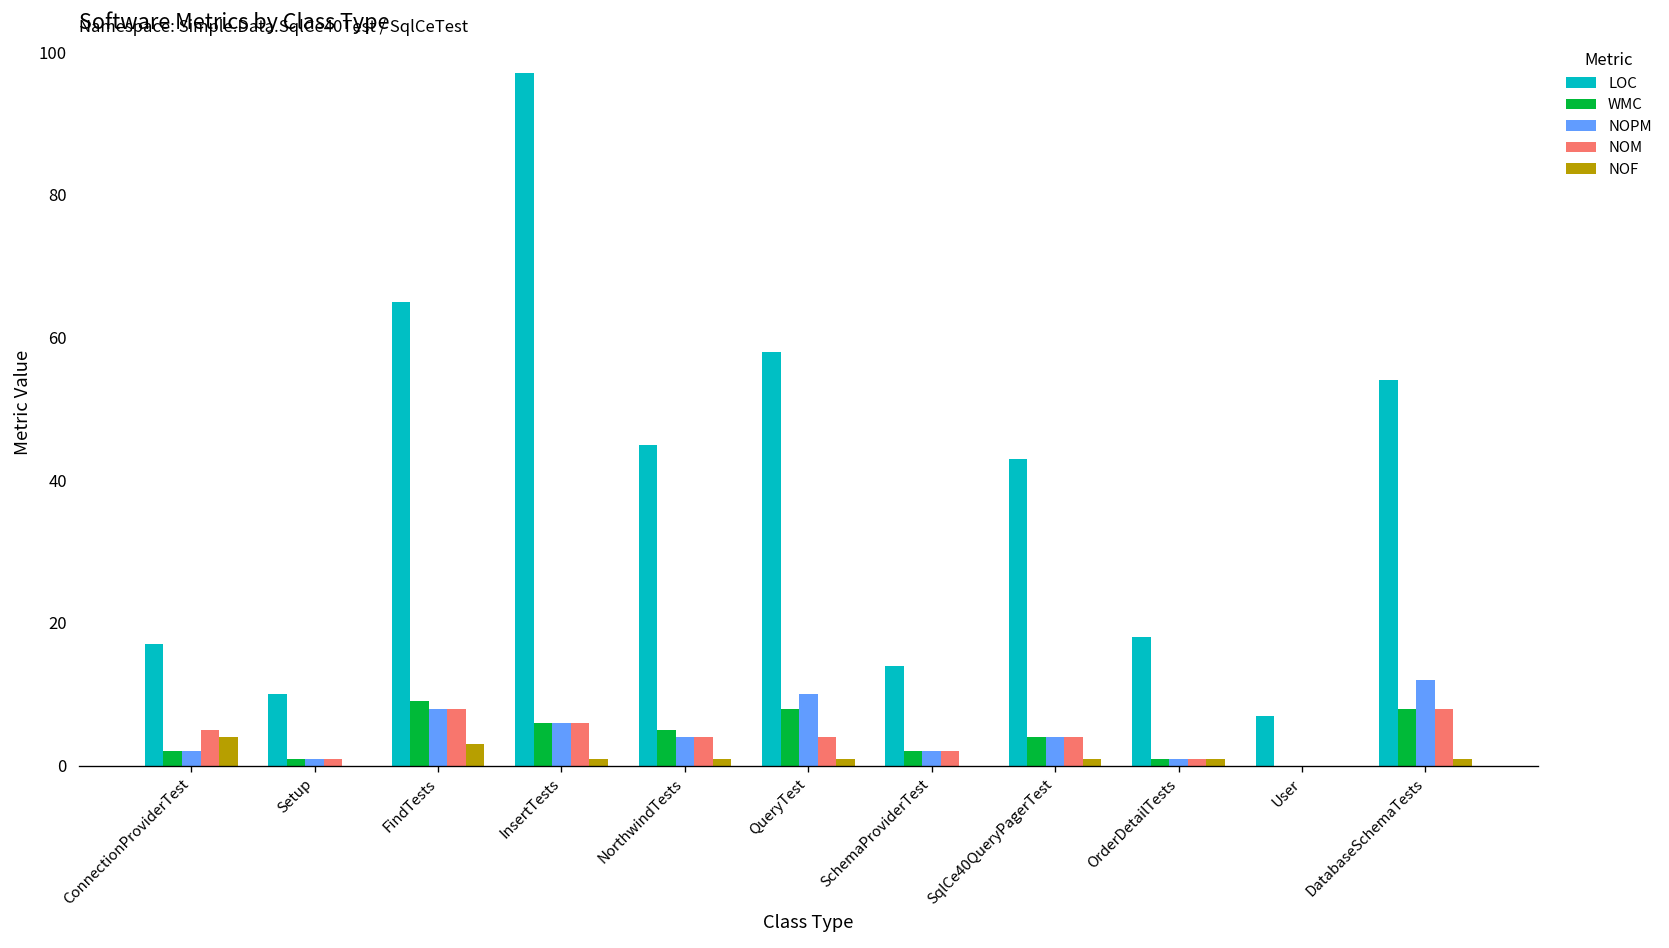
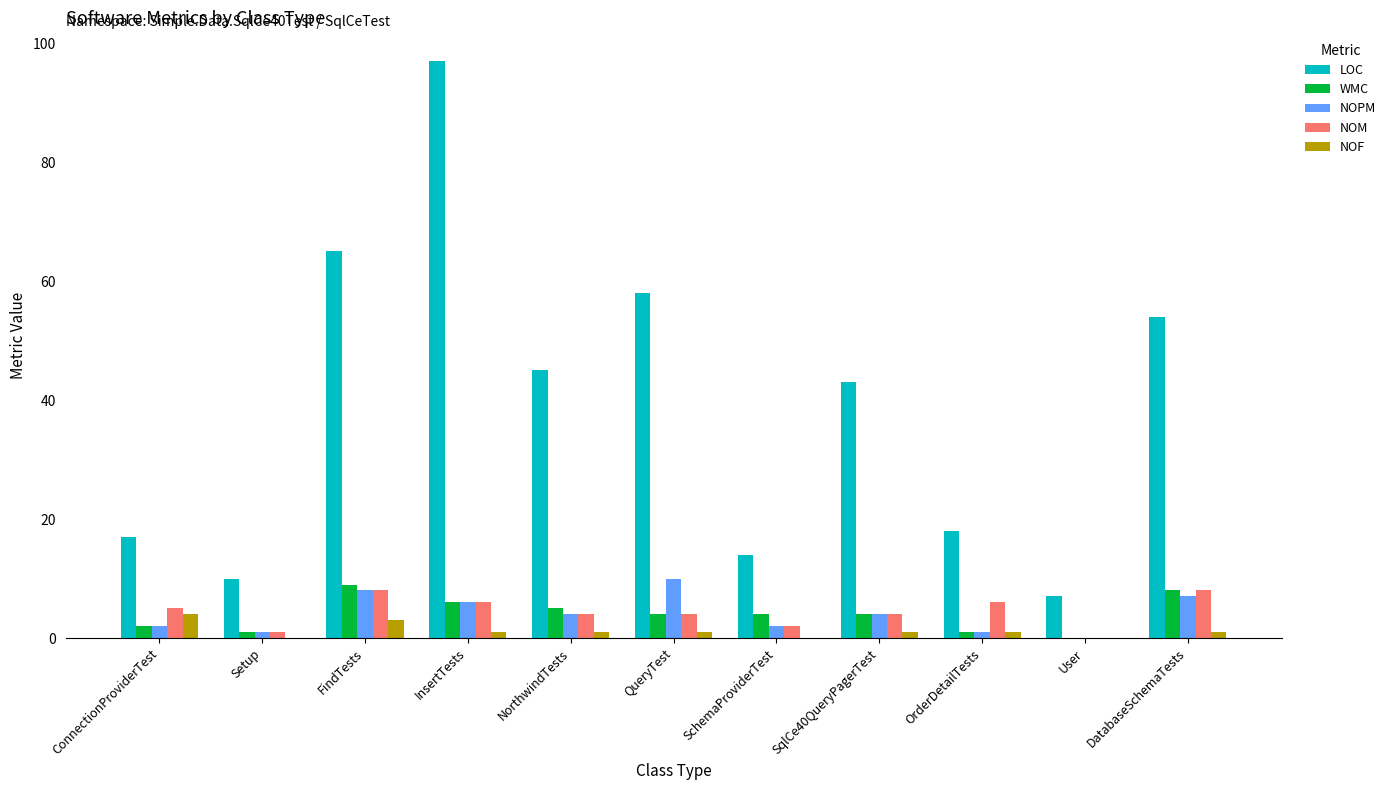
  {
    "LOC": {
      "ConnectionProviderTest": 17,
      "Setup": 10,
      "FindTests": 65,
      "InsertTests": 97,
      "NorthwindTests": 45,
      "QueryTest": 58,
      "SchemaProviderTest": 14,
      "SqlCe40QueryPagerTest": 43,
      "OrderDetailTests": 18,
      "User": 7,
      "DatabaseSchemaTests": 54
    },
    "WMC": {
      "ConnectionProviderTest": 2,
      "Setup": 1,
      "FindTests": 9,
      "InsertTests": 6,
      "NorthwindTests": 5,
-     "QueryTest": 8,
-     "SchemaProviderTest": 2,
+     "QueryTest": 4,
+     "SchemaProviderTest": 4,
      "SqlCe40QueryPagerTest": 4,
      "OrderDetailTests": 1,
      "User": 0,
      "DatabaseSchemaTests": 8
    },
    "NOPM": {
      "ConnectionProviderTest": 2,
      "Setup": 1,
      "FindTests": 8,
      "InsertTests": 6,
      "NorthwindTests": 4,
      "QueryTest": 10,
      "SchemaProviderTest": 2,
      "SqlCe40QueryPagerTest": 4,
      "OrderDetailTests": 1,
      "User": 0,
-     "DatabaseSchemaTests": 12
+     "DatabaseSchemaTests": 7
    },
    "NOM": {
      "ConnectionProviderTest": 5,
      "Setup": 1,
      "FindTests": 8,
      "InsertTests": 6,
      "NorthwindTests": 4,
      "QueryTest": 4,
      "SchemaProviderTest": 2,
      "SqlCe40QueryPagerTest": 4,
-     "OrderDetailTests": 1,
+     "OrderDetailTests": 6,
      "User": 0,
      "DatabaseSchemaTests": 8
    },
    "NOF": {
      "ConnectionProviderTest": 4,
      "Setup": 0,
      "FindTests": 3,
      "InsertTests": 1,
      "NorthwindTests": 1,
      "QueryTest": 1,
      "SchemaProviderTest": 0,
      "SqlCe40QueryPagerTest": 1,
      "OrderDetailTests": 1,
      "User": 0,
      "DatabaseSchemaTests": 1
    }
  }
